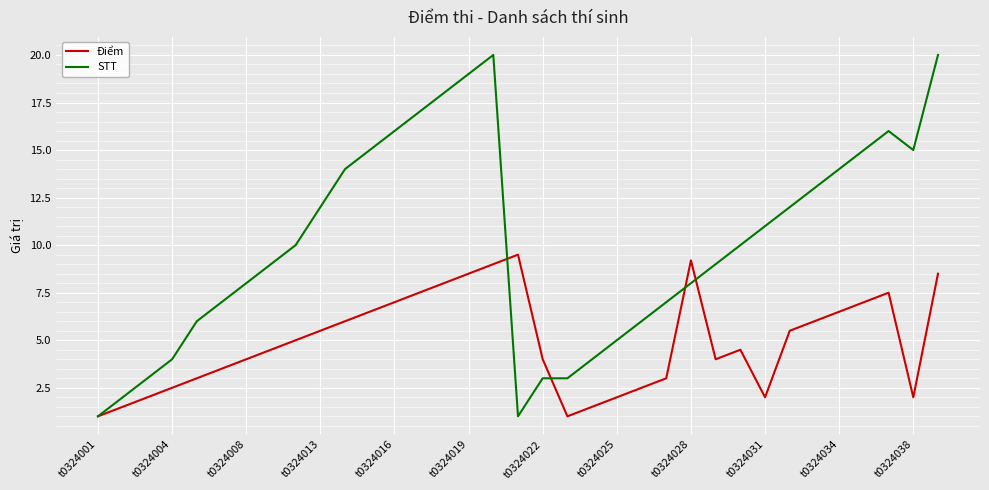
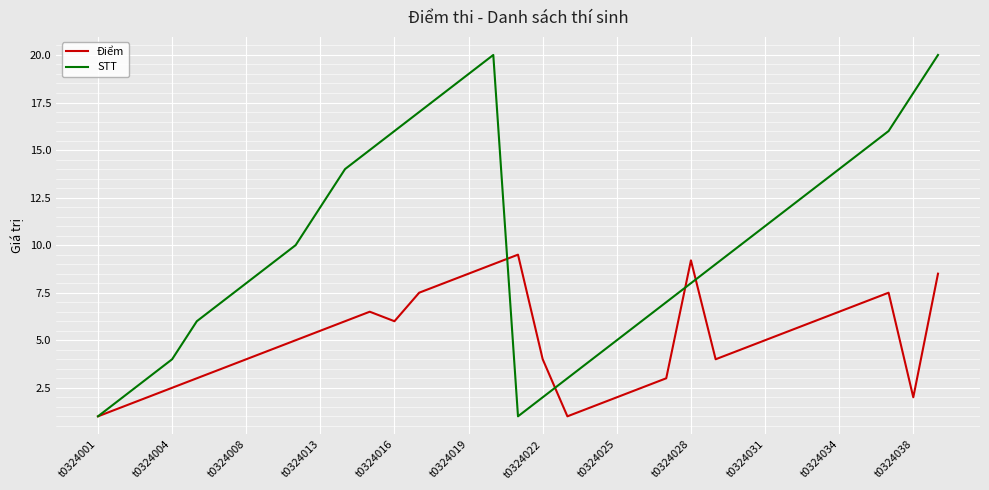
  {
    "Điểm": {
      "t0324004": 2.5,
      "t0324008": 4,
      "t0324013": 5.5,
-     "t0324016": 7,
+     "t0324016": 6,
      "t0324019": 8.5,
      "t0324022": 4,
      "t0324025": 2,
      "t0324028": 9.2,
-     "t0324031": 2,
+     "t0324031": 5,
      "t0324034": 6.5,
      "t0324038": 2
    },
    "STT": {
      "t0324004": 4,
      "t0324008": 8,
      "t0324013": 12,
      "t0324016": 16,
      "t0324019": 19,
-     "t0324022": 3,
+     "t0324022": 2,
      "t0324025": 5,
      "t0324028": 8,
      "t0324031": 11,
      "t0324034": 14,
-     "t0324038": 15
+     "t0324038": 18
    }
  }
